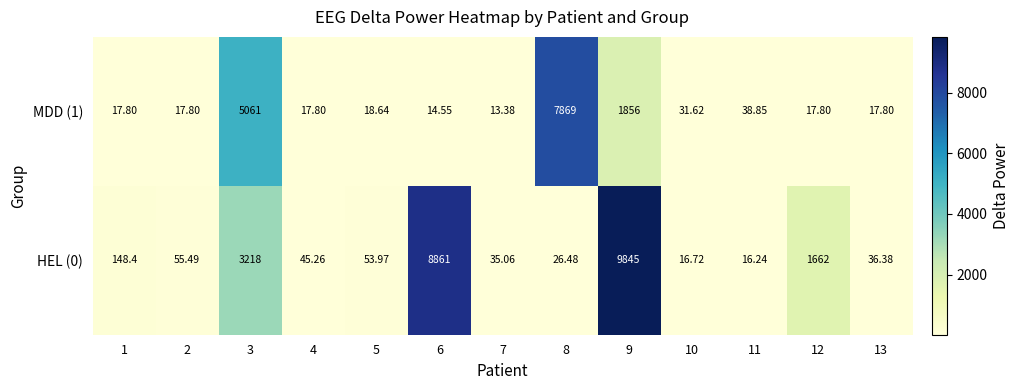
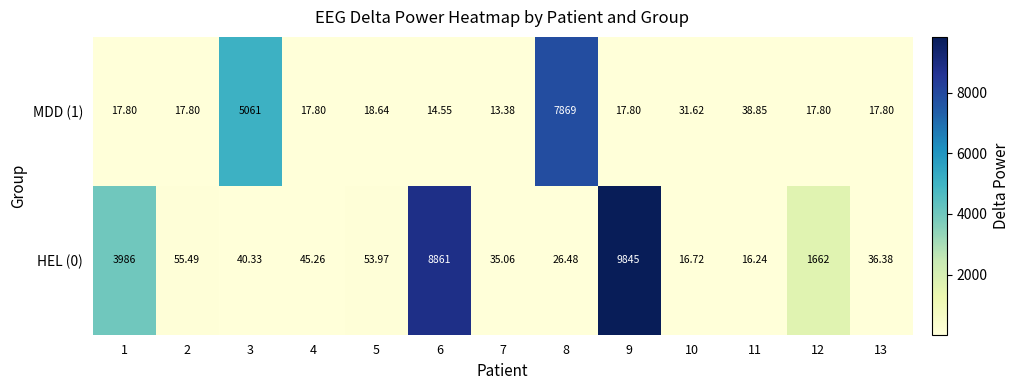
  {
    "MDD (1)": {
      "1": 17.80,
      "2": 17.80,
      "3": 5061,
      "4": 17.80,
      "5": 18.64,
      "6": 14.55,
      "7": 13.38,
      "8": 7869,
-     "9": 1856,
+     "9": 17.80,
      "10": 31.62,
      "11": 38.85,
      "12": 17.80,
      "13": 17.80
    },
    "HEL (0)": {
-     "1": 148.4,
+     "1": 3986,
      "2": 55.49,
-     "3": 3218,
+     "3": 40.33,
      "4": 45.26,
      "5": 53.97,
      "6": 8861,
      "7": 35.06,
      "8": 26.48,
      "9": 9845,
      "10": 16.72,
      "11": 16.24,
      "12": 1662,
      "13": 36.38
    }
  }
